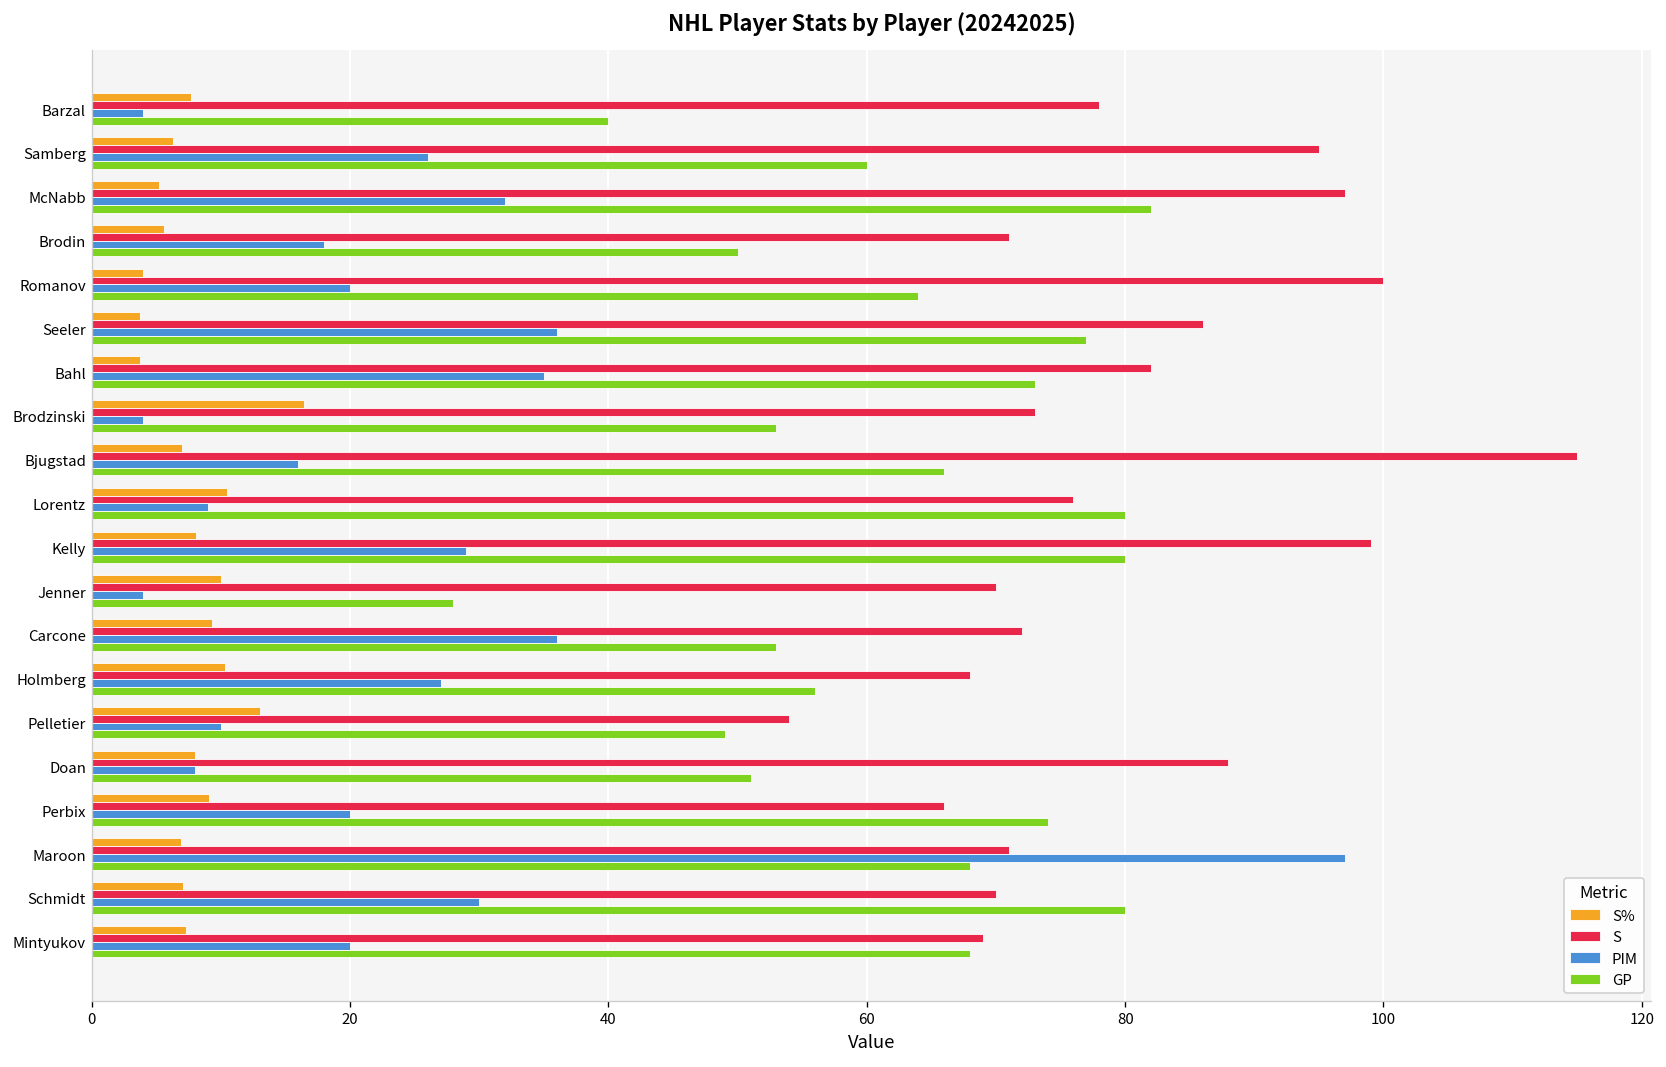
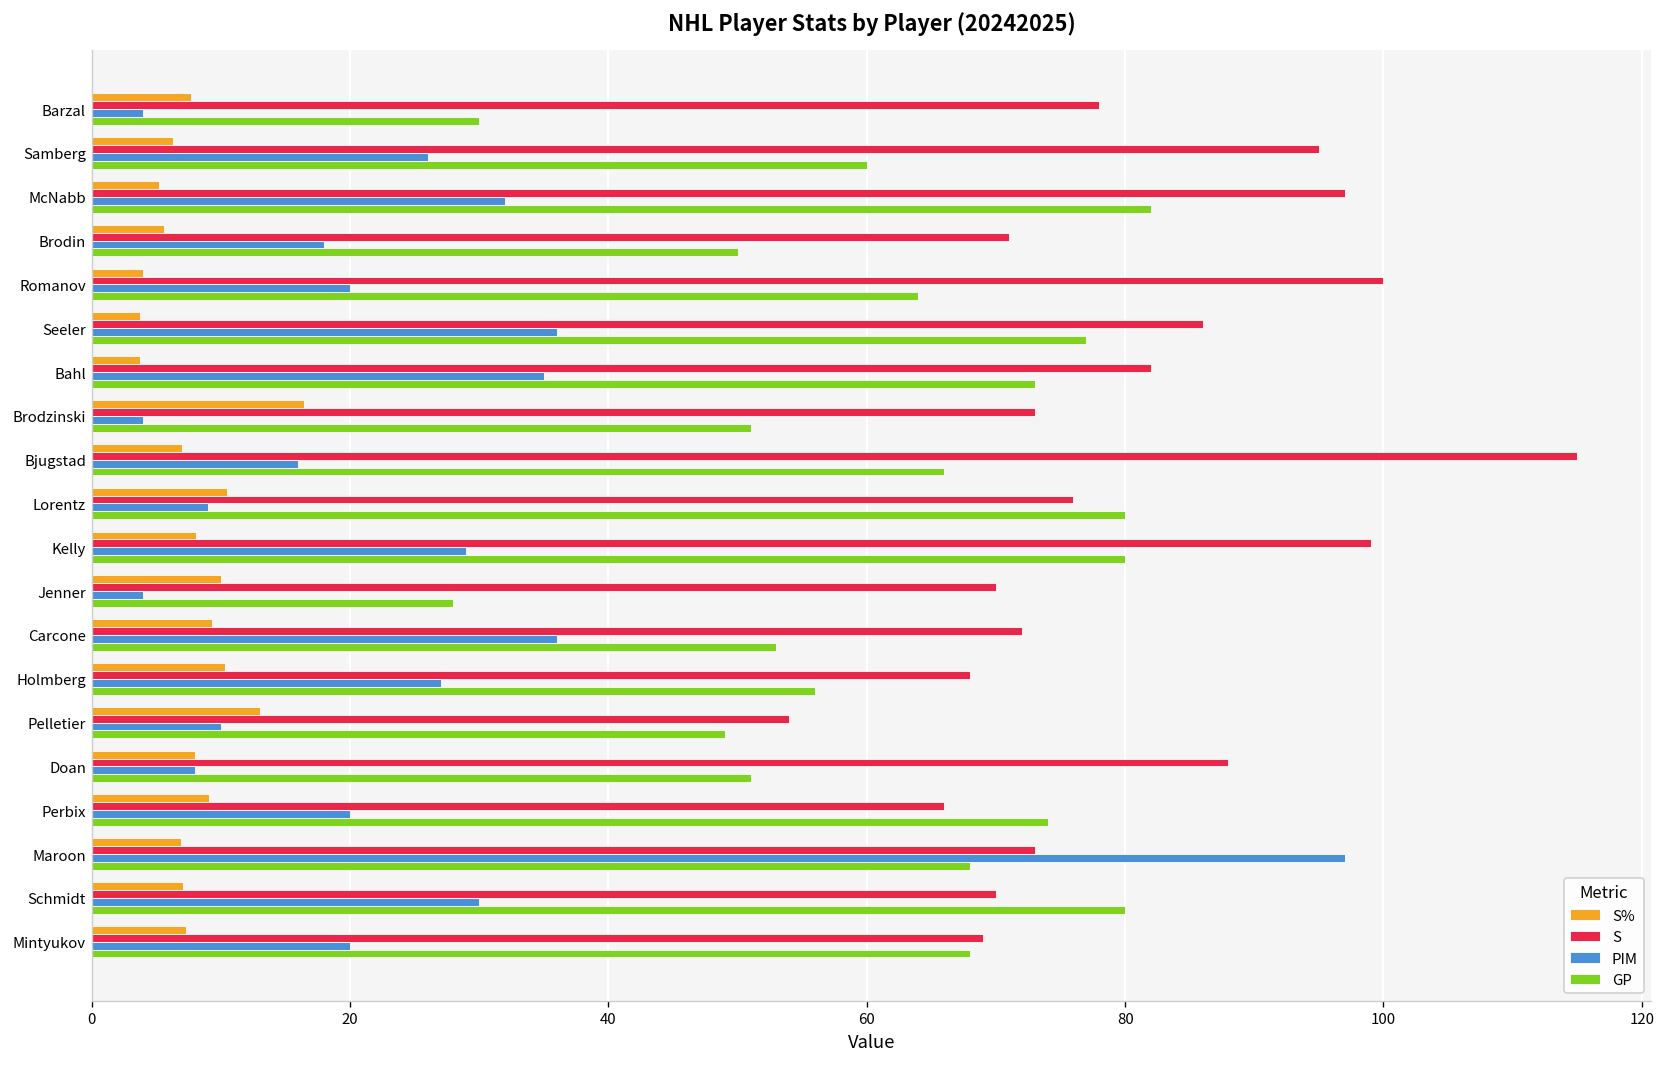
  {
    "S%": {
      "Barzal": 7.7,
      "Samberg": 6.3,
      "McNabb": 5,
      "Brodin": 5.6,
      "Romanov": 4,
      "Seeler": 3.7,
      "Bahl": 3.7,
      "Brodzinski": 16.4,
      "Bjugstad": 7,
      "Lorentz": 10.5,
      "Kelly": 8,
      "Jenner": 10,
      "Carcone": 9.3,
      "Holmberg": 10.3,
      "Pelletier": 13,
      "Doan": 8,
      "Perbix": 9,
      "Maroon": 7,
      "Schmidt": 7,
      "Mintyukov": 7.3
    },
    "S": {
      "Barzal": 78,
      "Samberg": 95,
      "McNabb": 97,
      "Brodin": 71,
      "Romanov": 100,
      "Seeler": 86,
      "Bahl": 82,
      "Brodzinski": 73,
      "Bjugstad": 115,
      "Lorentz": 76,
      "Kelly": 99,
      "Jenner": 70,
      "Carcone": 72,
      "Holmberg": 68,
      "Pelletier": 54,
      "Doan": 88,
      "Perbix": 66,
-     "Maroon": 71,
+     "Maroon": 73,
      "Schmidt": 70,
      "Mintyukov": 69
    },
    "PIM": {
      "Barzal": 4,
      "Samberg": 26,
      "McNabb": 32,
      "Brodin": 18,
      "Romanov": 20,
      "Seeler": 36,
      "Bahl": 35,
      "Brodzinski": 4,
      "Bjugstad": 16,
      "Lorentz": 9,
      "Kelly": 29,
      "Jenner": 4,
      "Carcone": 36,
      "Holmberg": 27,
      "Pelletier": 10,
      "Doan": 8,
      "Perbix": 20,
      "Maroon": 97,
      "Schmidt": 30,
      "Mintyukov": 20
    },
    "GP": {
-     "Barzal": 40,
+     "Barzal": 30,
      "Samberg": 60,
      "McNabb": 82,
      "Brodin": 50,
      "Romanov": 64,
      "Seeler": 77,
      "Bahl": 73,
-     "Brodzinski": 53,
+     "Brodzinski": 51,
      "Bjugstad": 66,
      "Lorentz": 80,
      "Kelly": 80,
      "Jenner": 28,
      "Carcone": 53,
      "Holmberg": 56,
      "Pelletier": 49,
      "Doan": 51,
      "Perbix": 74,
      "Maroon": 68,
      "Schmidt": 80,
      "Mintyukov": 68
    }
  }
